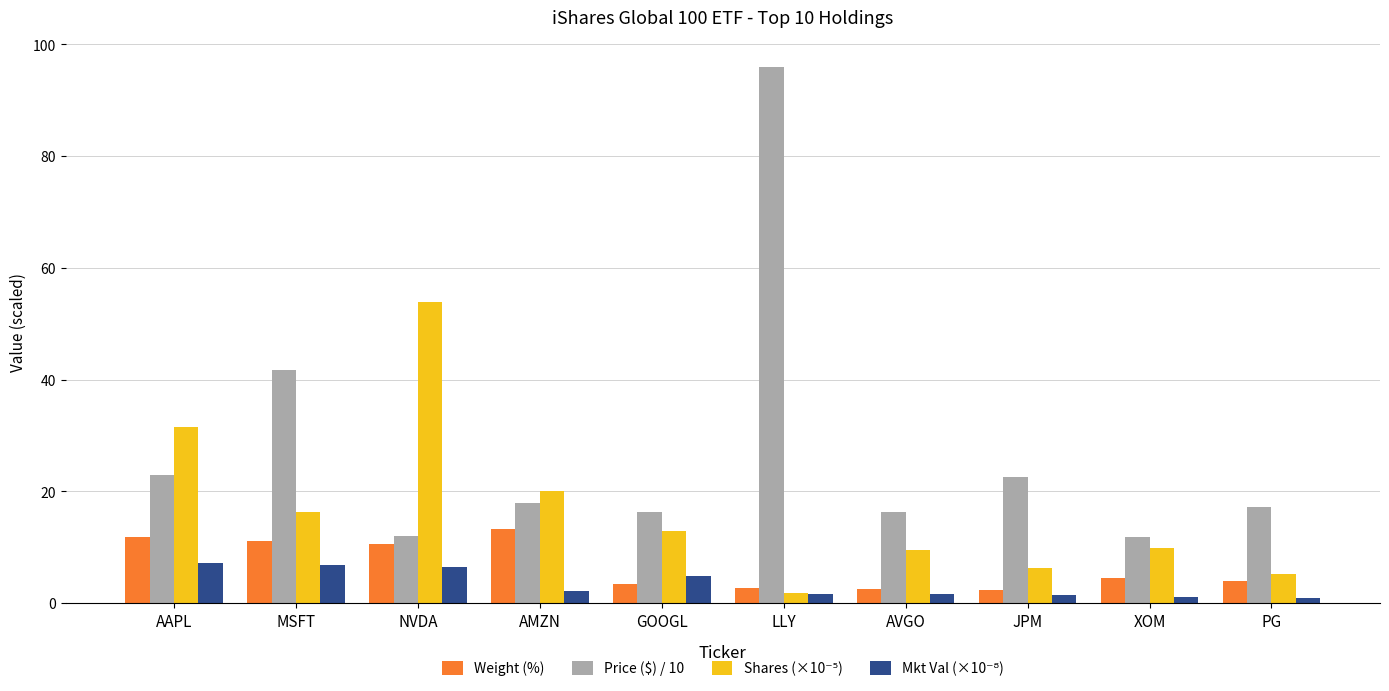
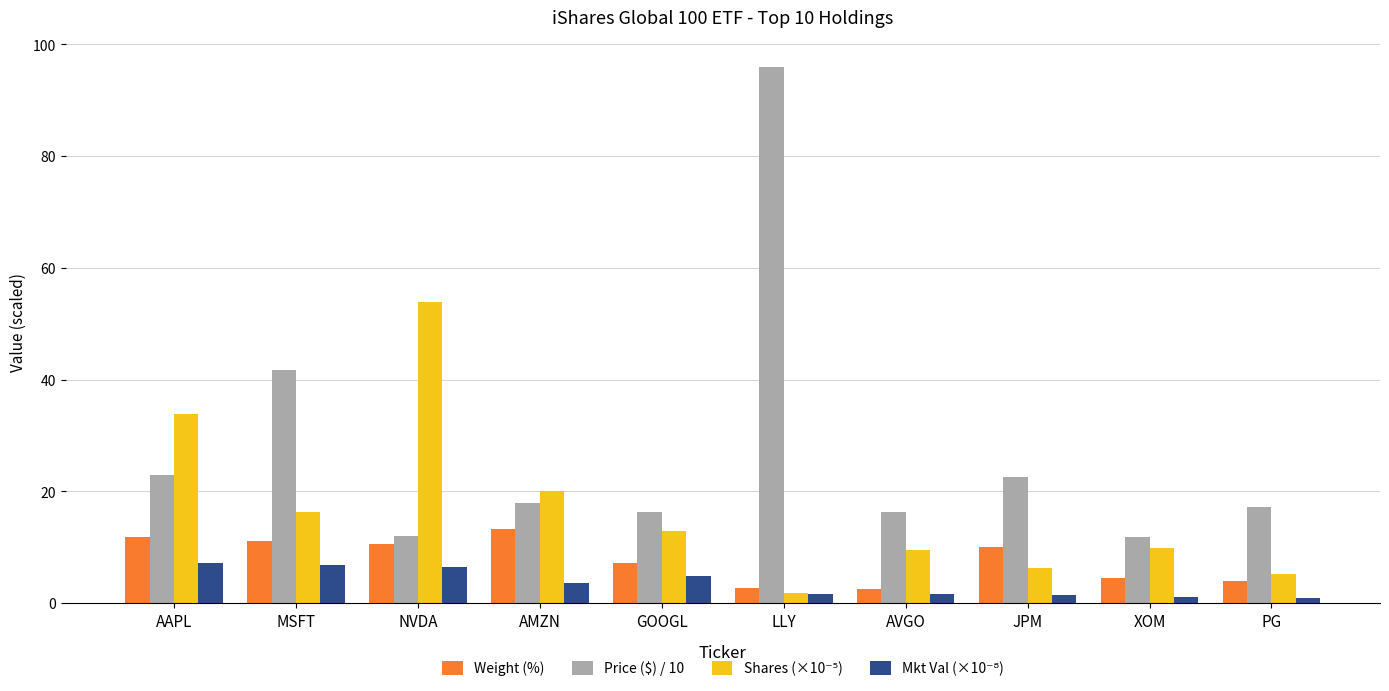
  {
    "Weight (%)": {
      "AAPL": 12,
      "MSFT": 11,
      "NVDA": 11,
      "AMZN": 13,
-     "GOOGL": 3,
+     "GOOGL": 7,
      "LLY": 3,
      "AVGO": 3,
-     "JPM": 2,
+     "JPM": 10,
      "XOM": 4,
      "PG": 4
    },
    "Price ($) / 10": {
      "AAPL": 23,
      "MSFT": 42,
      "NVDA": 12,
      "AMZN": 18,
      "GOOGL": 16,
      "LLY": 96,
      "AVGO": 16,
      "JPM": 22,
      "XOM": 12,
      "PG": 17
    },
    "Shares (×10⁻⁵)": {
-     "AAPL": 32,
+     "AAPL": 34,
      "MSFT": 16,
      "NVDA": 54,
      "AMZN": 20,
      "GOOGL": 13,
      "LLY": 2,
      "AVGO": 10,
      "JPM": 6,
      "XOM": 10,
      "PG": 5
    },
    "Mkt Val (×10⁻⁸)": {
      "AAPL": 7,
      "MSFT": 7,
      "NVDA": 6,
-     "AMZN": 2,
+     "AMZN": 4,
      "GOOGL": 5,
      "LLY": 2,
      "AVGO": 2,
      "JPM": 1,
      "XOM": 1,
      "PG": 1
    }
  }
